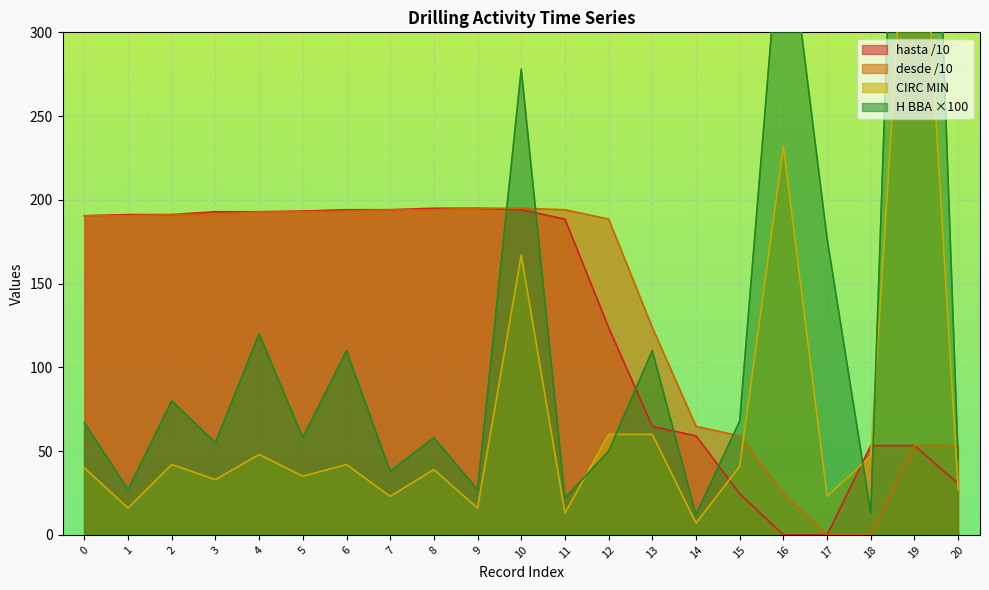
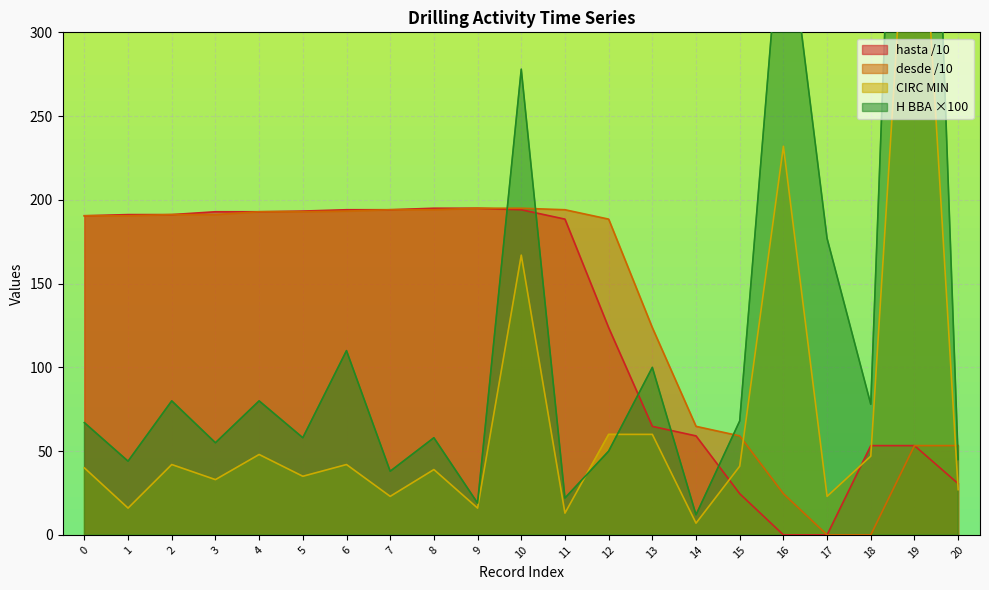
  {
    "H BBA ×100": {
      "0": 67,
-     "1": 27,
+     "1": 44,
      "2": 80,
      "3": 55,
-     "4": 120,
+     "4": 80,
      "5": 58,
      "6": 110,
      "7": 38,
      "8": 58,
-     "9": 27,
+     "9": 19,
      "10": 278,
      "11": 22,
      "12": 50,
-     "13": 110,
+     "13": 100,
      "14": 12,
      "15": 68,
      "17": 177,
-     "18": 13,
+     "18": 78,
      "20": 45
    }
  }
